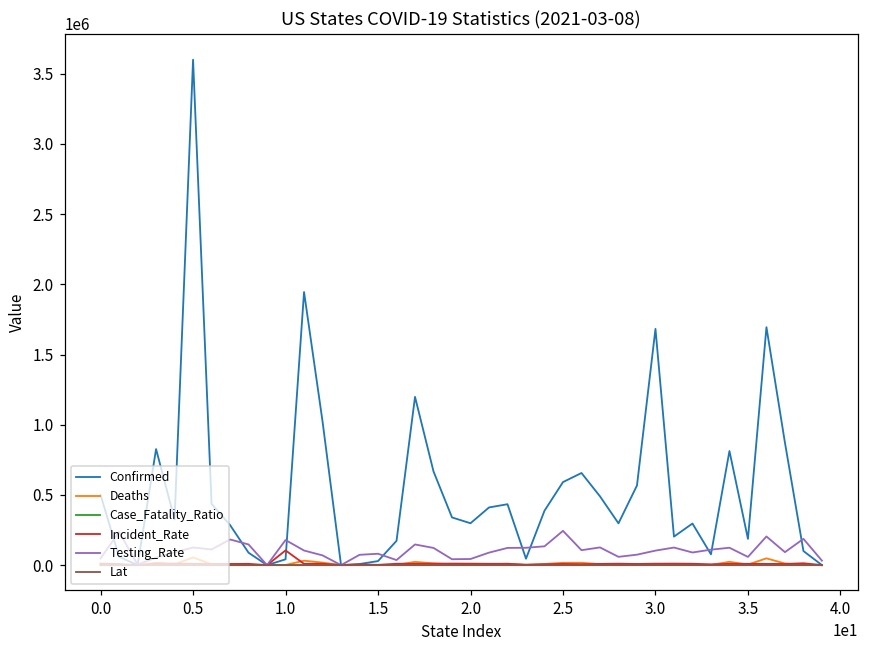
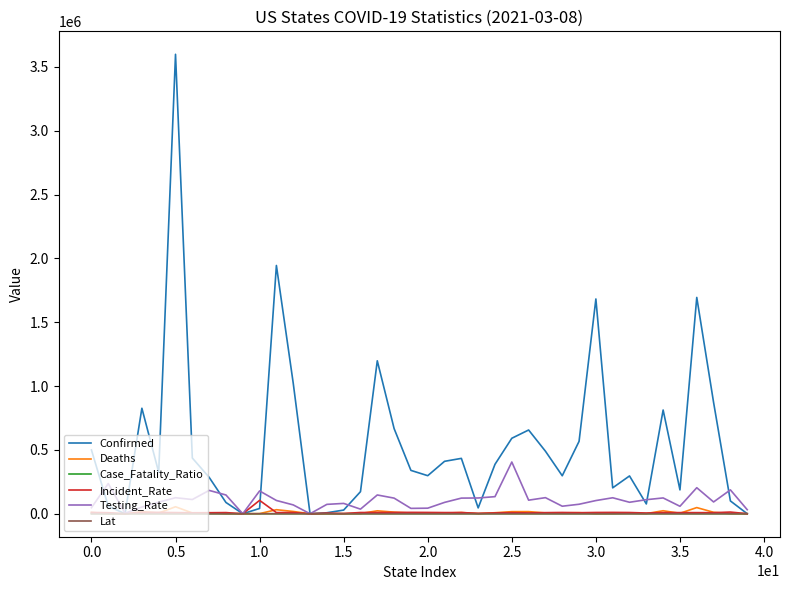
  {
    "Confirmed": {
      "0.5": 3600000,
      "1.0": 40000,
      "1.5": 30000,
      "2.0": 300000,
      "2.5": 590000,
      "3.0": 1680000,
      "3.5": 190000
    },
    "Incident_Rate": {
      "1.0": 100000
    },
    "Testing_Rate": {
      "1.0": 180000,
      "1.5": 80000,
      "2.0": 40000,
-     "2.5": 240000,
+     "2.5": 410000,
      "3.0": 100000,
      "3.5": 60000
    }
  }
